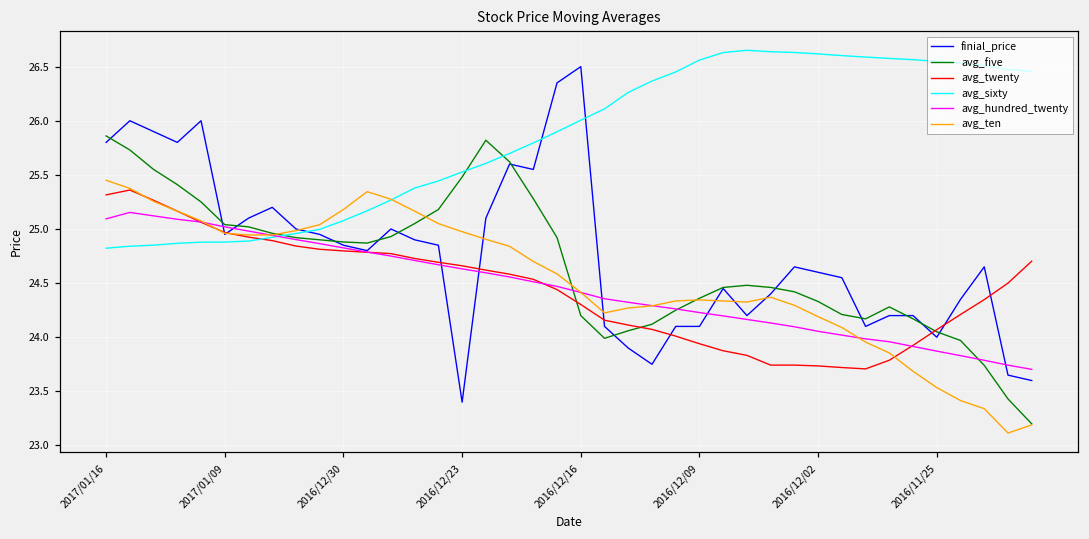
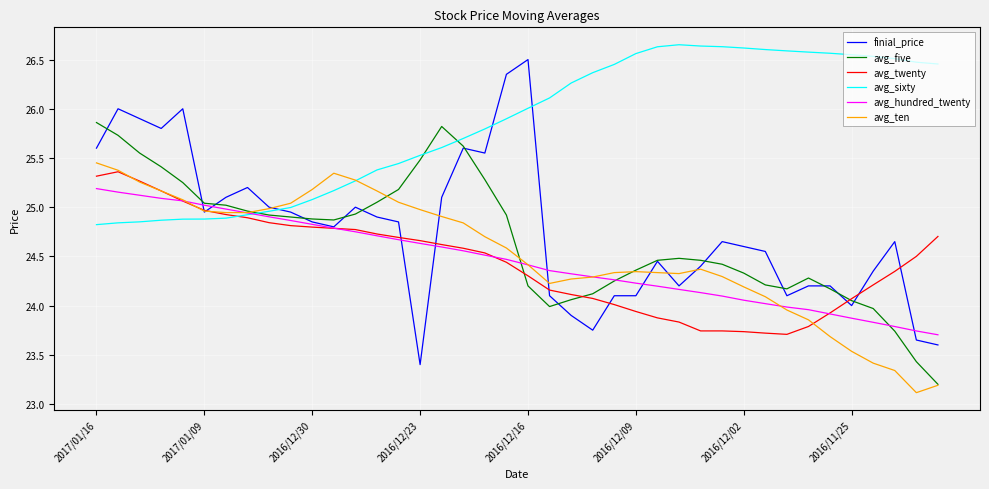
  {
    "finial_price": {
-     "2017/01/16": 25.8,
+     "2017/01/16": 25.6,
      "2016/12/23": 23.4,
      "2016/12/16": 26.5,
      "2016/12/09": 24.1,
      "2016/12/02": 24.6,
      "2016/11/25": 24.0
    },
    "avg_five": {
      "2017/01/16": 25.9,
      "2016/12/30": 24.9,
      "2016/12/23": 25.5,
      "2016/12/16": 24.2,
      "2016/12/02": 24.3
    },
    "avg_twenty": {
      "2017/01/16": 25.3,
      "2016/12/30": 24.8,
      "2016/12/23": 24.7,
      "2016/12/16": 24.3,
      "2016/12/09": 23.9,
      "2016/12/02": 23.7
    },
    "avg_sixty": {
      "2017/01/16": 24.8,
      "2017/01/09": 24.9,
      "2016/12/30": 25.1,
      "2016/12/23": 25.5,
      "2016/12/16": 26.0,
      "2016/12/09": 26.6,
      "2016/12/02": 26.6
    },
    "avg_hundred_twenty": {
-     "2017/01/16": 25.1,
+     "2017/01/16": 25.2,
      "2016/12/23": 24.6,
      "2016/12/09": 24.2,
      "2016/12/02": 24.1,
      "2016/11/25": 23.9
    },
    "avg_ten": {
      "2017/01/16": 25.5,
      "2016/12/30": 25.2,
      "2016/12/23": 25.0,
      "2016/12/02": 24.2,
      "2016/11/25": 23.5
    }
  }
